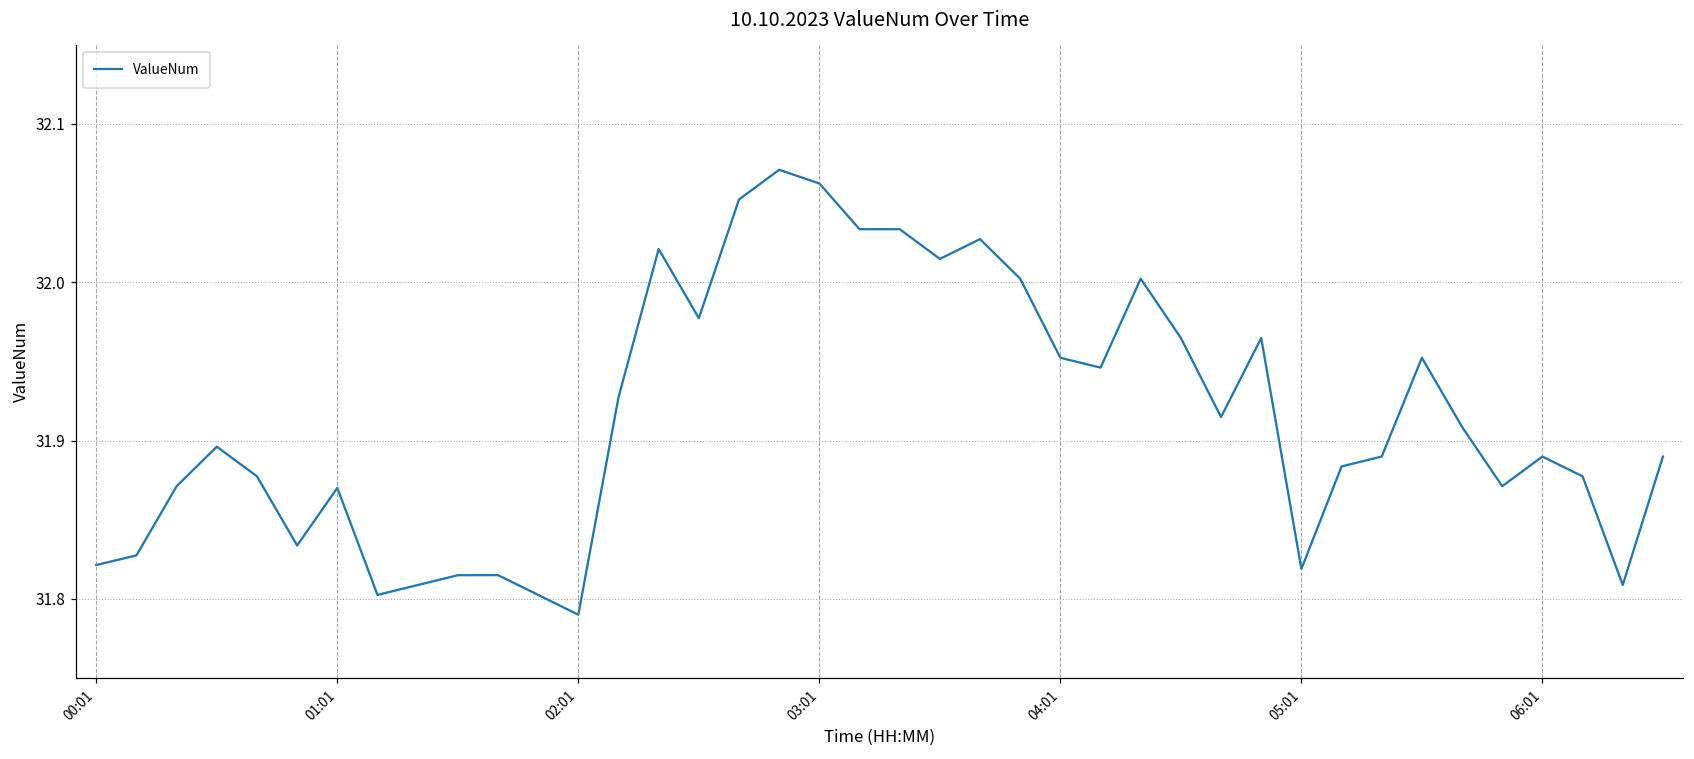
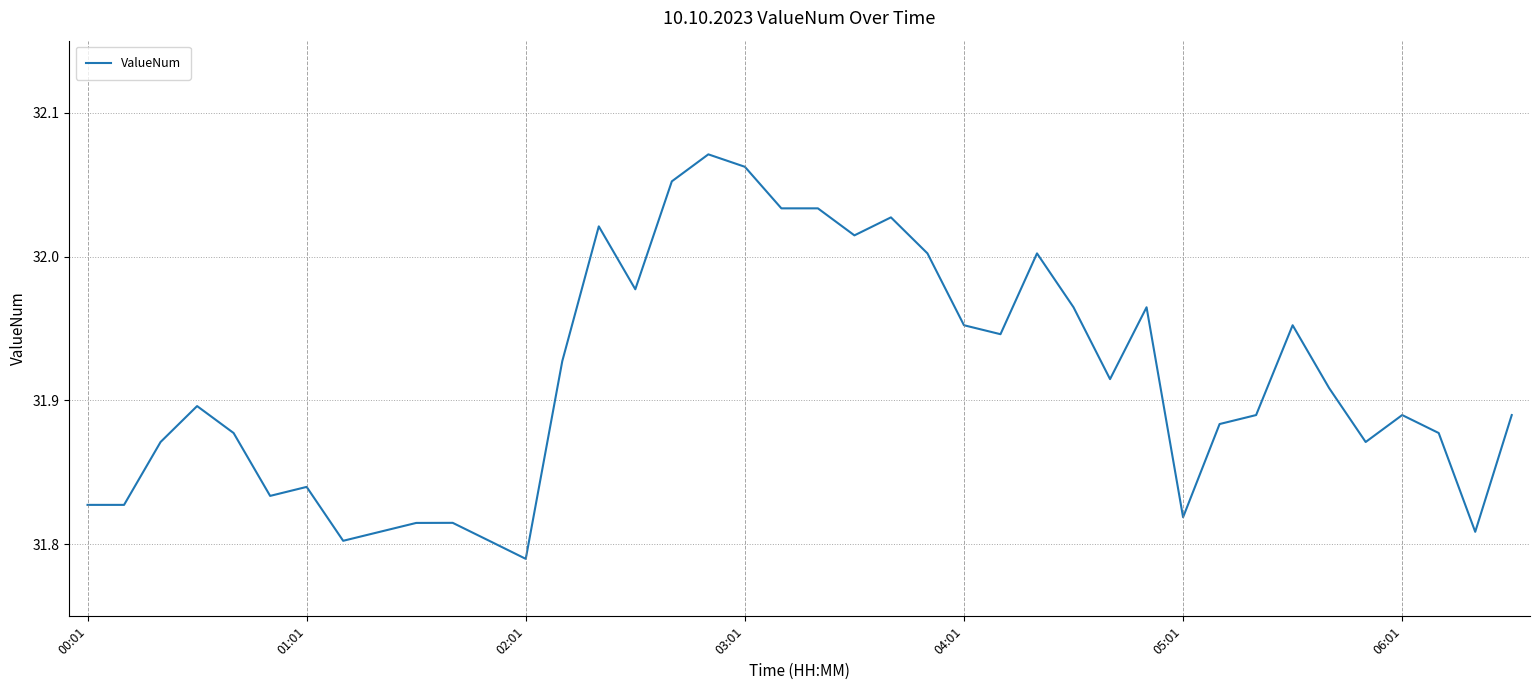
  {
-   "00:01": 31.821,
-   "01:01": 31.870,
+   "00:01": 31.827,
+   "01:01": 31.840,
    "02:01": 31.790,
    "03:01": 32.062,
    "04:01": 31.952,
    "05:01": 31.819,
    "06:01": 31.890
  }
